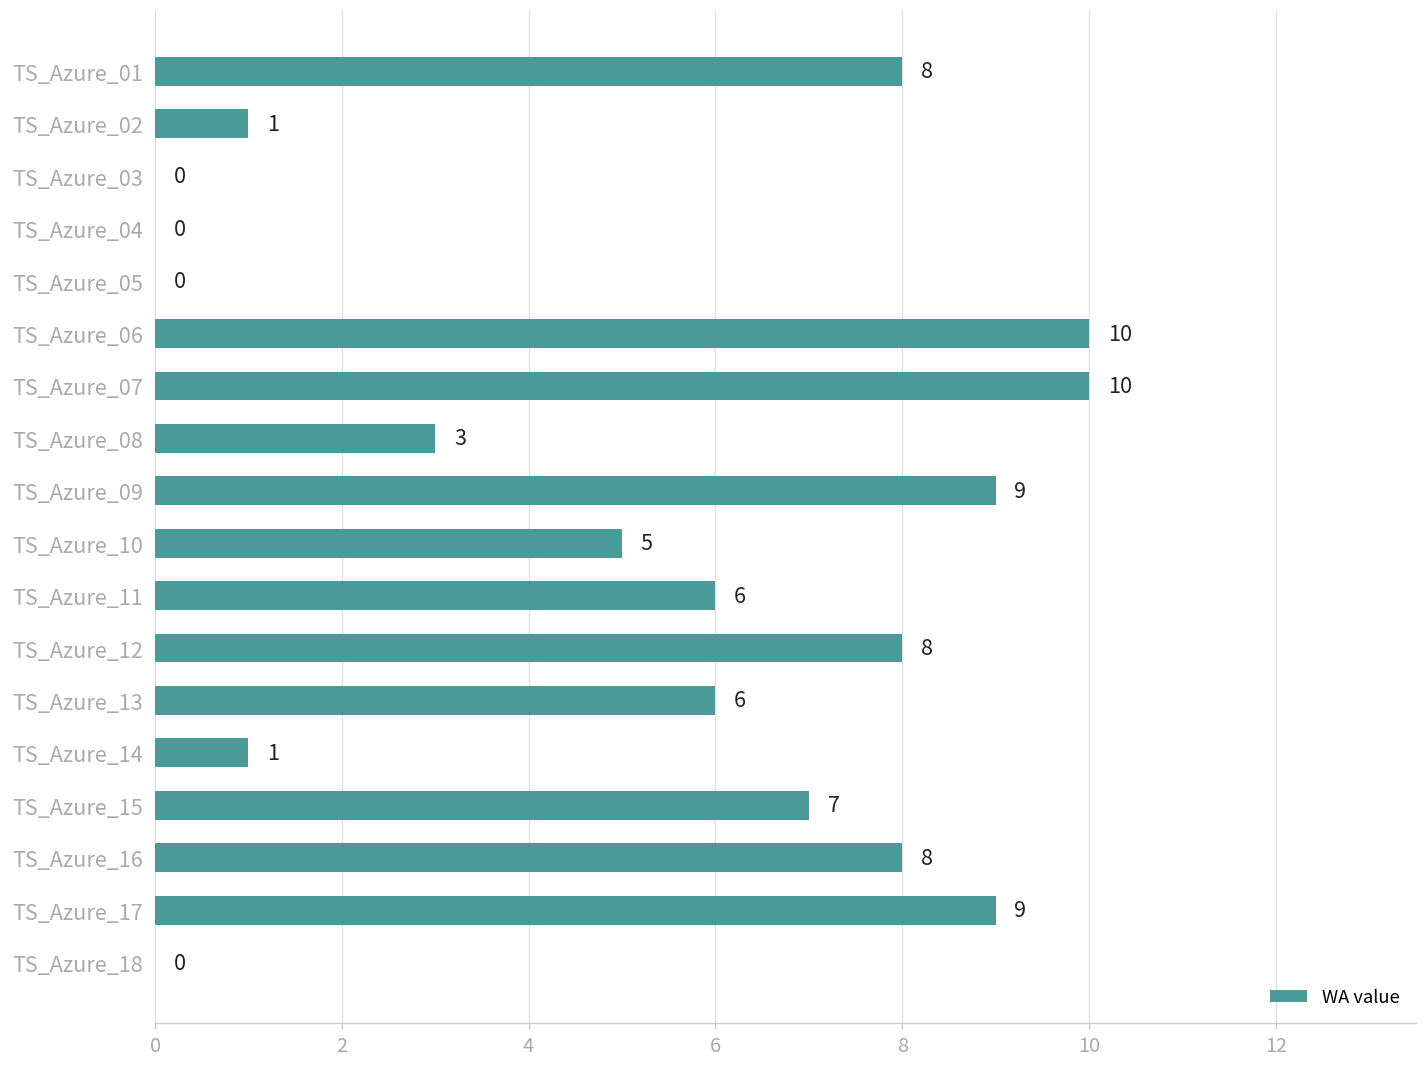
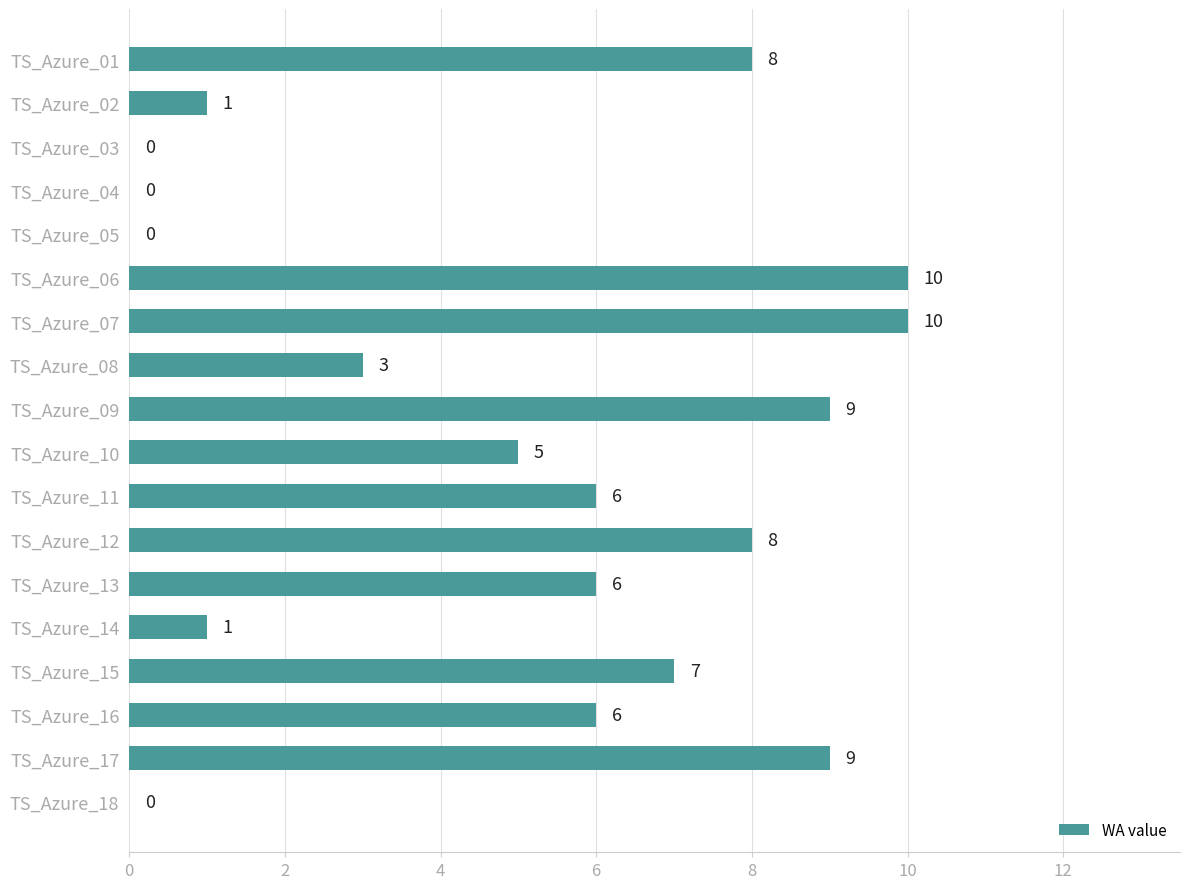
  {
    "TS_Azure_01": 8,
    "TS_Azure_02": 1,
    "TS_Azure_03": 0,
    "TS_Azure_04": 0,
    "TS_Azure_05": 0,
    "TS_Azure_06": 10,
    "TS_Azure_07": 10,
    "TS_Azure_08": 3,
    "TS_Azure_09": 9,
    "TS_Azure_10": 5,
    "TS_Azure_11": 6,
    "TS_Azure_12": 8,
    "TS_Azure_13": 6,
    "TS_Azure_14": 1,
    "TS_Azure_15": 7,
-   "TS_Azure_16": 8,
+   "TS_Azure_16": 6,
    "TS_Azure_17": 9,
    "TS_Azure_18": 0
  }
